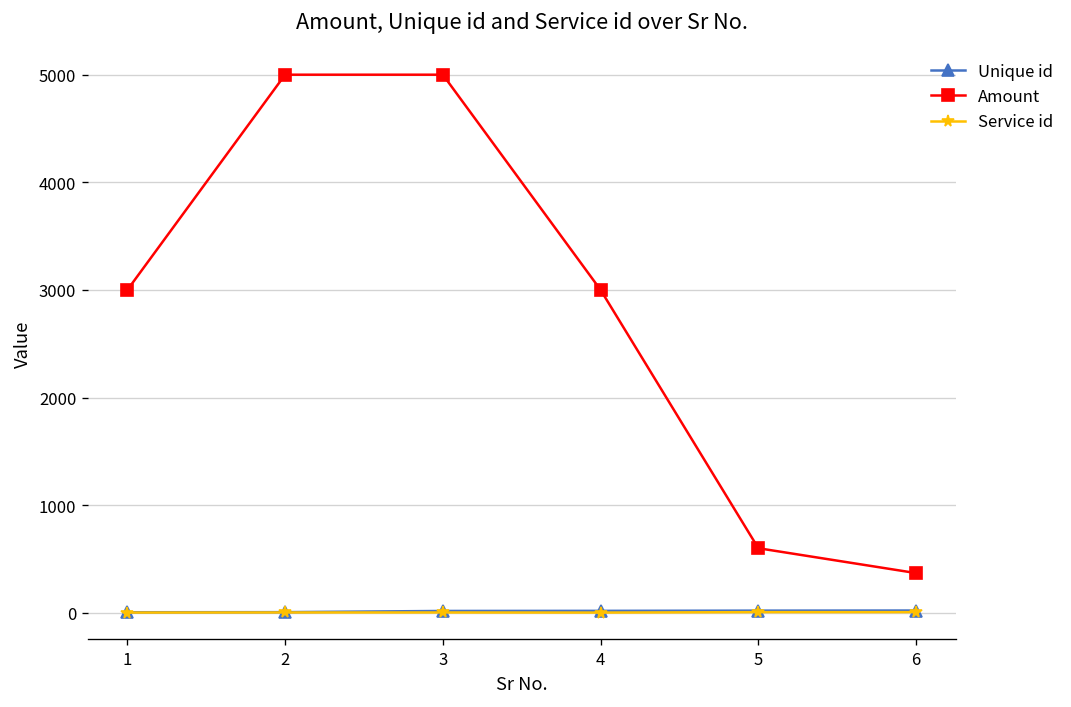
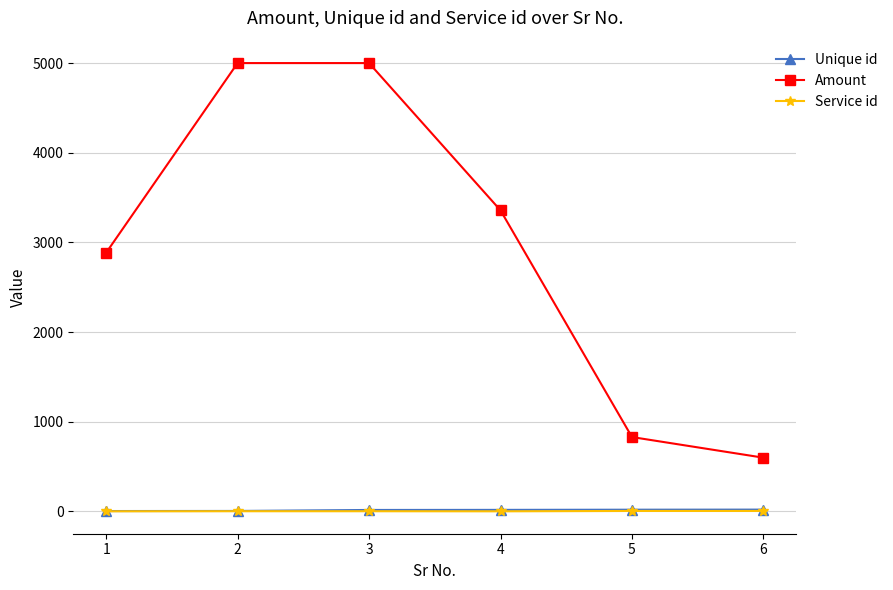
  {
    "Amount": {
-     "1": 3000,
+     "1": 2900,
      "2": 5000,
      "3": 5000,
-     "4": 3000,
-     "5": 600,
-     "6": 400
+     "4": 3400,
+     "5": 800,
+     "6": 600
    }
  }
